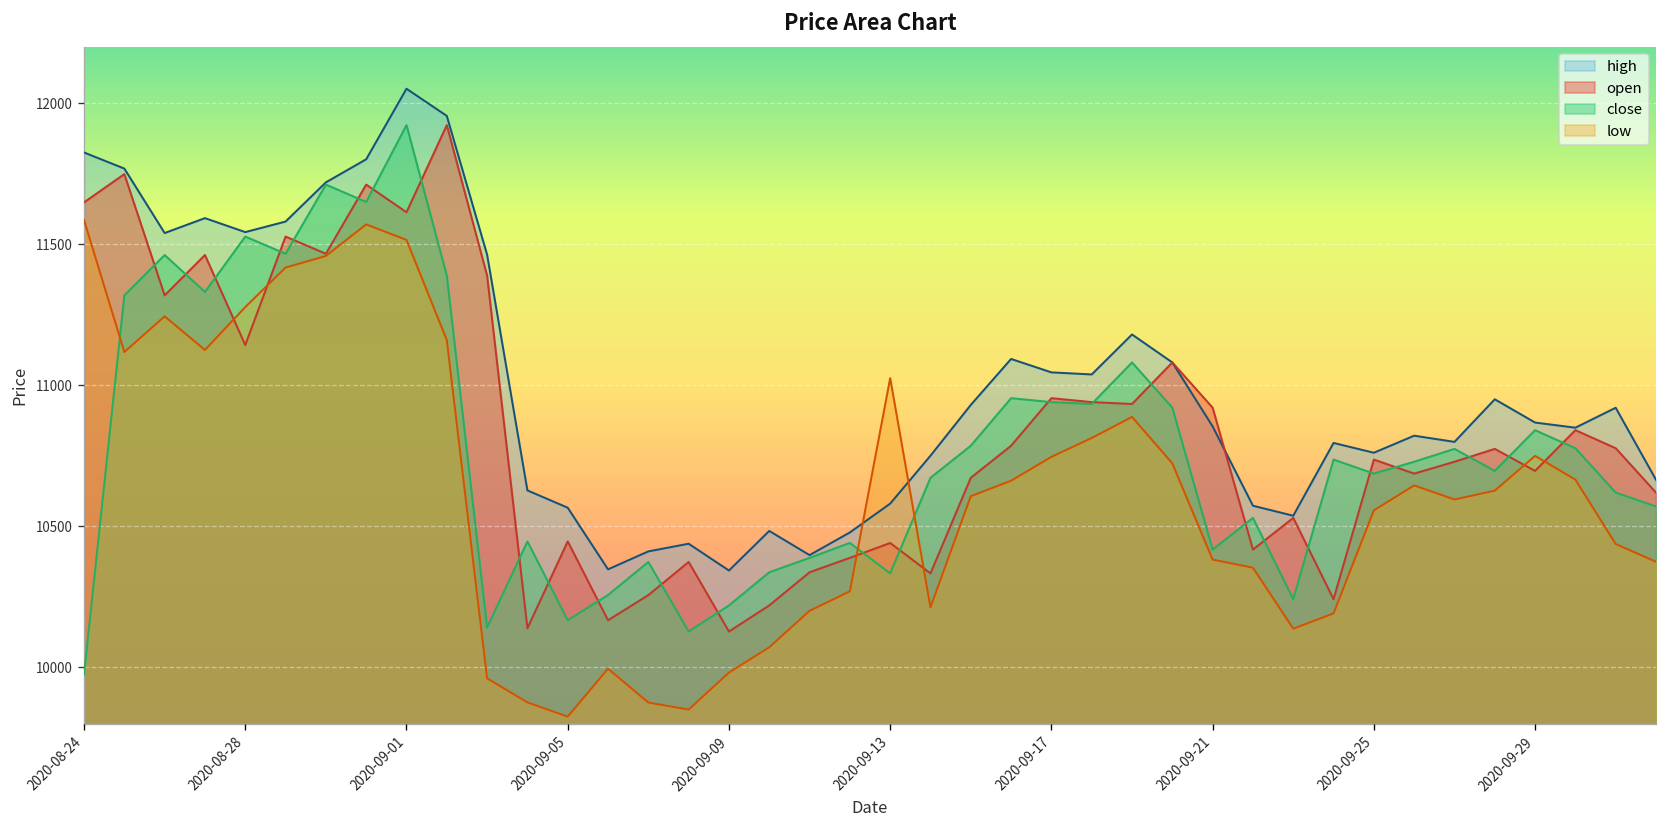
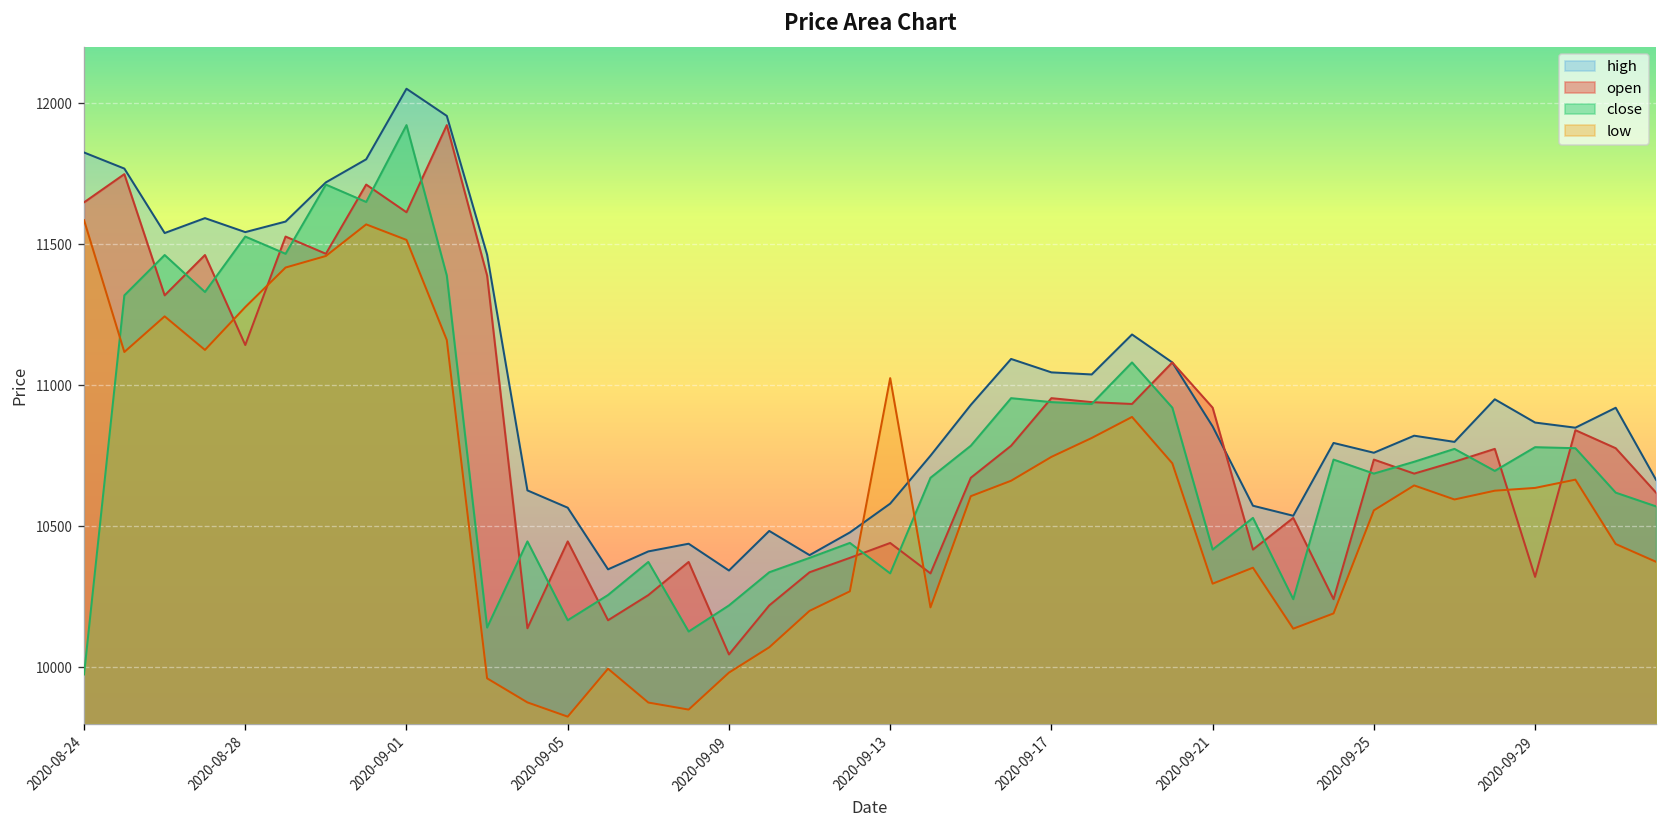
  {
    "high": {
      "2020-08-24": 11820,
      "2020-08-28": 11540,
      "2020-09-01": 12050,
      "2020-09-05": 10570,
      "2020-09-09": 10340,
      "2020-09-13": 10580,
      "2020-09-17": 11050,
      "2020-09-21": 10850,
      "2020-09-25": 10760,
      "2020-09-29": 10870
    },
    "open": {
      "2020-08-24": 11650,
      "2020-08-28": 11140,
      "2020-09-01": 11610,
      "2020-09-05": 10450,
-     "2020-09-09": 10130,
+     "2020-09-09": 10050,
      "2020-09-13": 10440,
      "2020-09-17": 10950,
      "2020-09-21": 10920,
      "2020-09-25": 10740,
-     "2020-09-29": 10700
+     "2020-09-29": 10320
    },
    "close": {
      "2020-08-24": 9970,
      "2020-08-28": 11530,
      "2020-09-01": 11920,
      "2020-09-05": 10170,
      "2020-09-09": 10220,
      "2020-09-13": 10330,
      "2020-09-17": 10940,
      "2020-09-21": 10420,
      "2020-09-25": 10690,
-     "2020-09-29": 10840
+     "2020-09-29": 10780
    },
    "low": {
      "2020-08-24": 11590,
      "2020-08-28": 11280,
      "2020-09-01": 11520,
      "2020-09-05": 9830,
      "2020-09-09": 9980,
      "2020-09-13": 11030,
      "2020-09-17": 10750,
-     "2020-09-21": 10380,
+     "2020-09-21": 10300,
      "2020-09-25": 10560,
-     "2020-09-29": 10750
+     "2020-09-29": 10640
    }
  }
